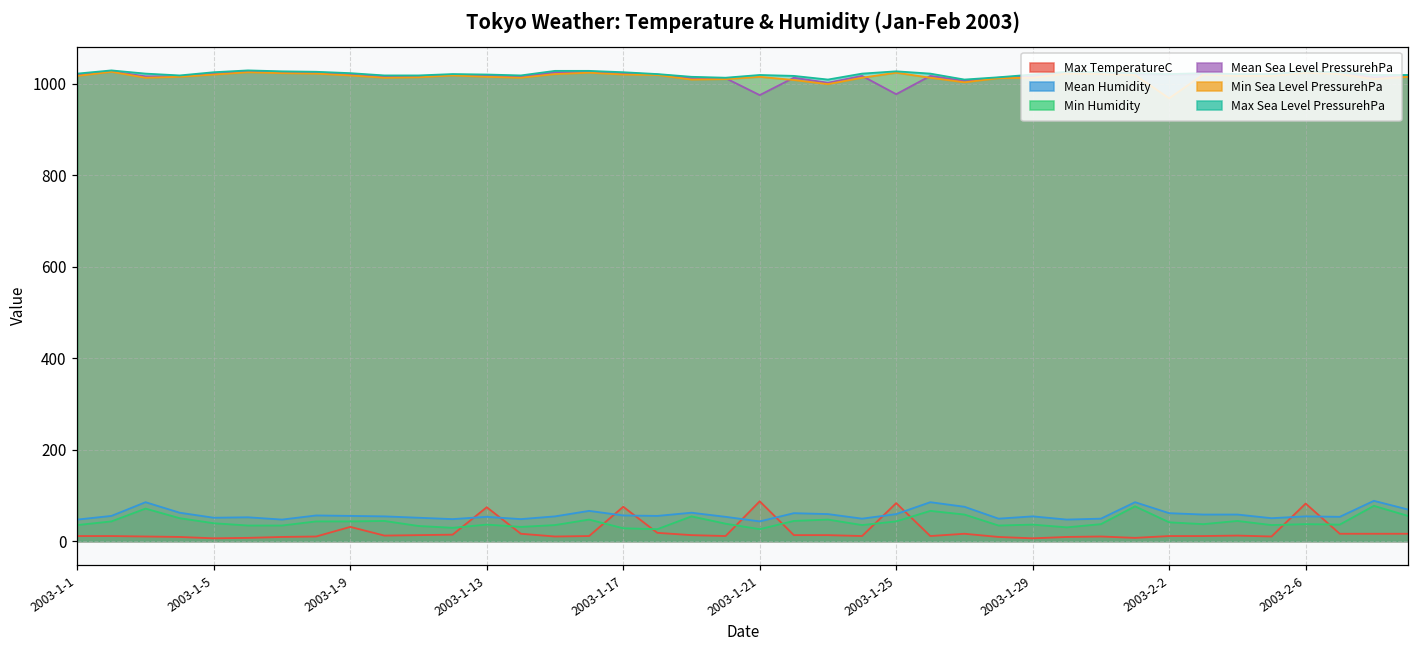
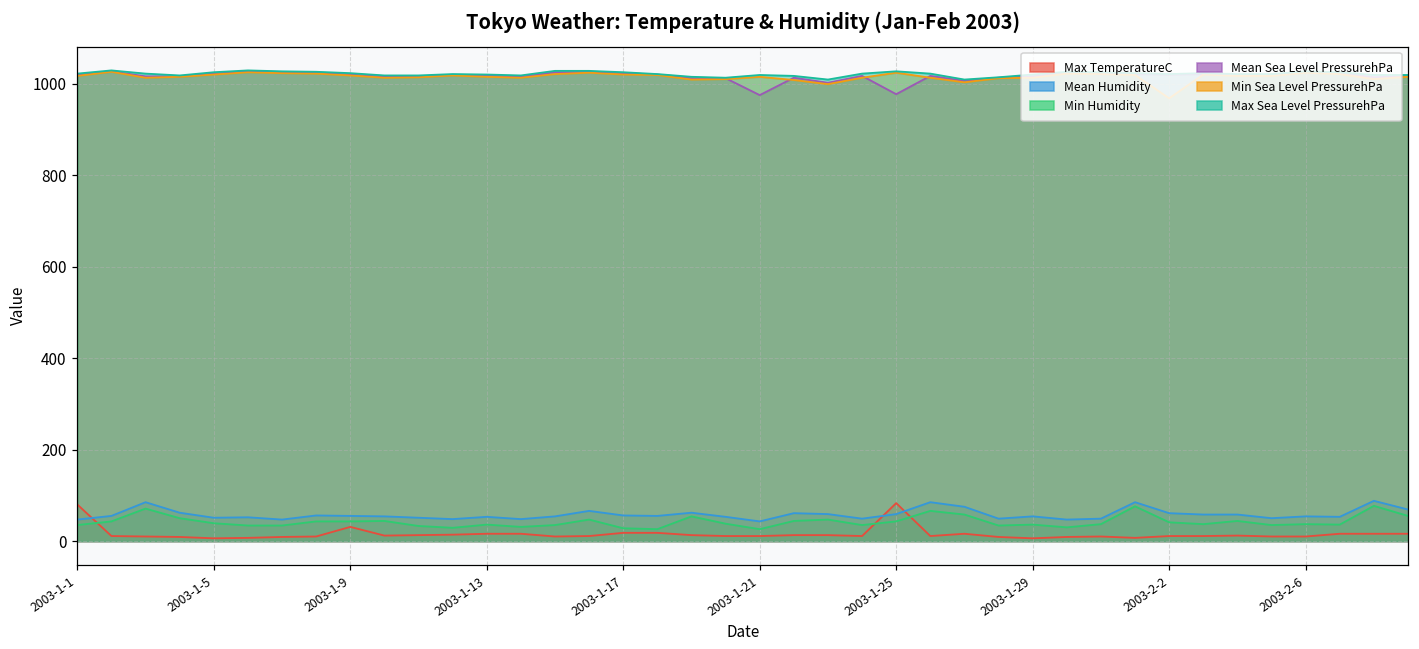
  {
    "Max TemperatureC": {
-     "2003-1-1": 10,
+     "2003-1-1": 80,
      "2003-1-5": 10,
      "2003-1-9": 30,
-     "2003-1-13": 70,
-     "2003-1-17": 80,
-     "2003-1-21": 90,
+     "2003-1-13": 20,
+     "2003-1-17": 20,
+     "2003-1-21": 10,
      "2003-1-25": 80,
      "2003-1-29": 10,
      "2003-2-2": 10,
-     "2003-2-6": 80
+     "2003-2-6": 10
    },
    "Mean Sea Level PressurehPa": {
      "2003-1-21": 980,
      "2003-1-25": 980
    }
  }
